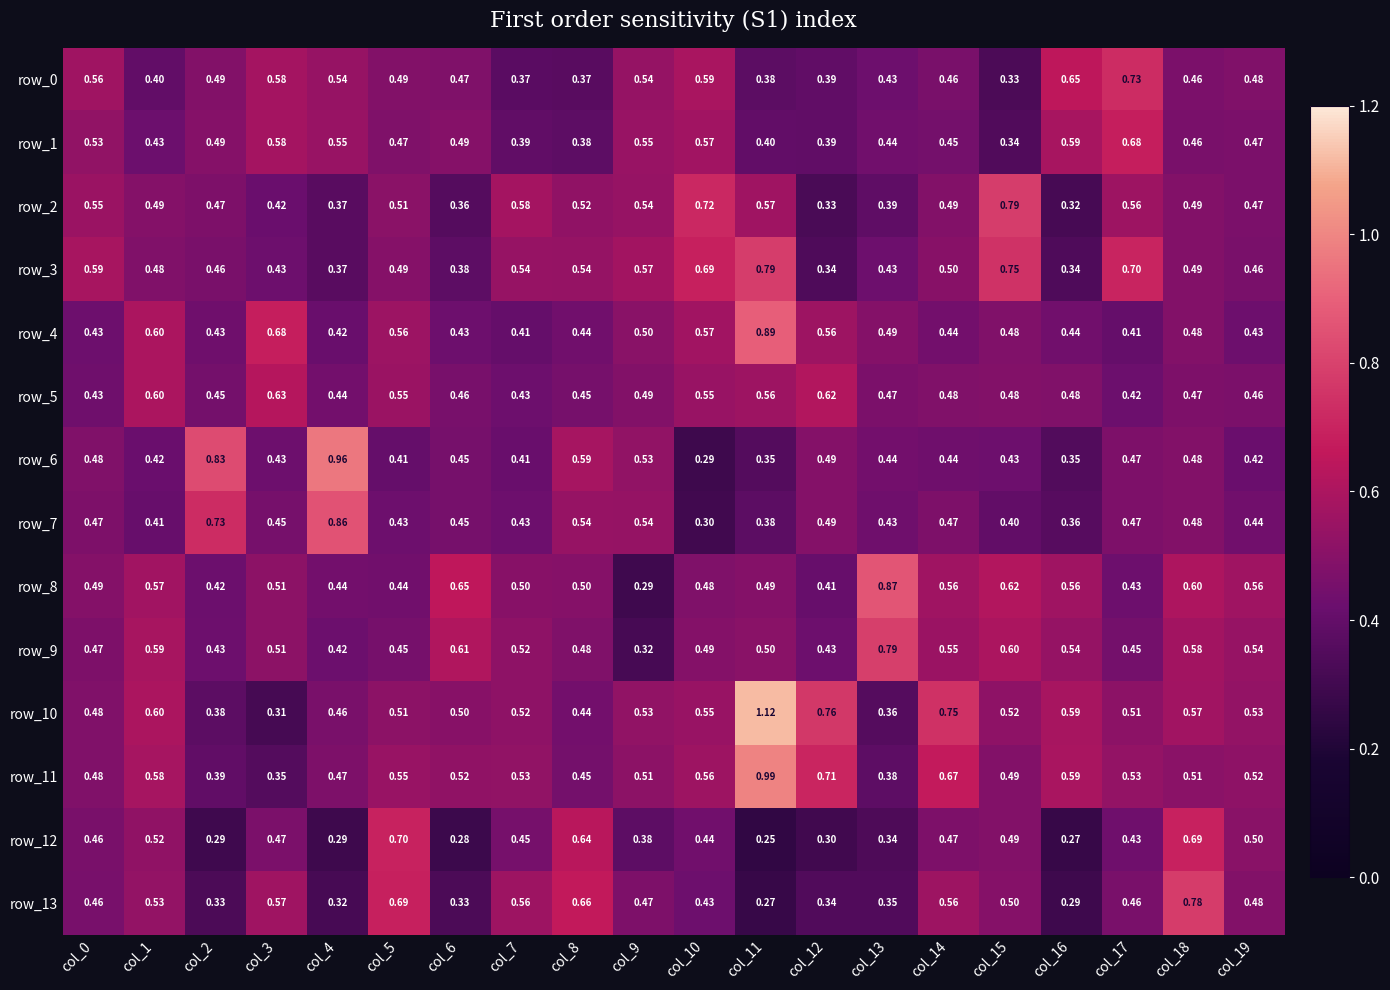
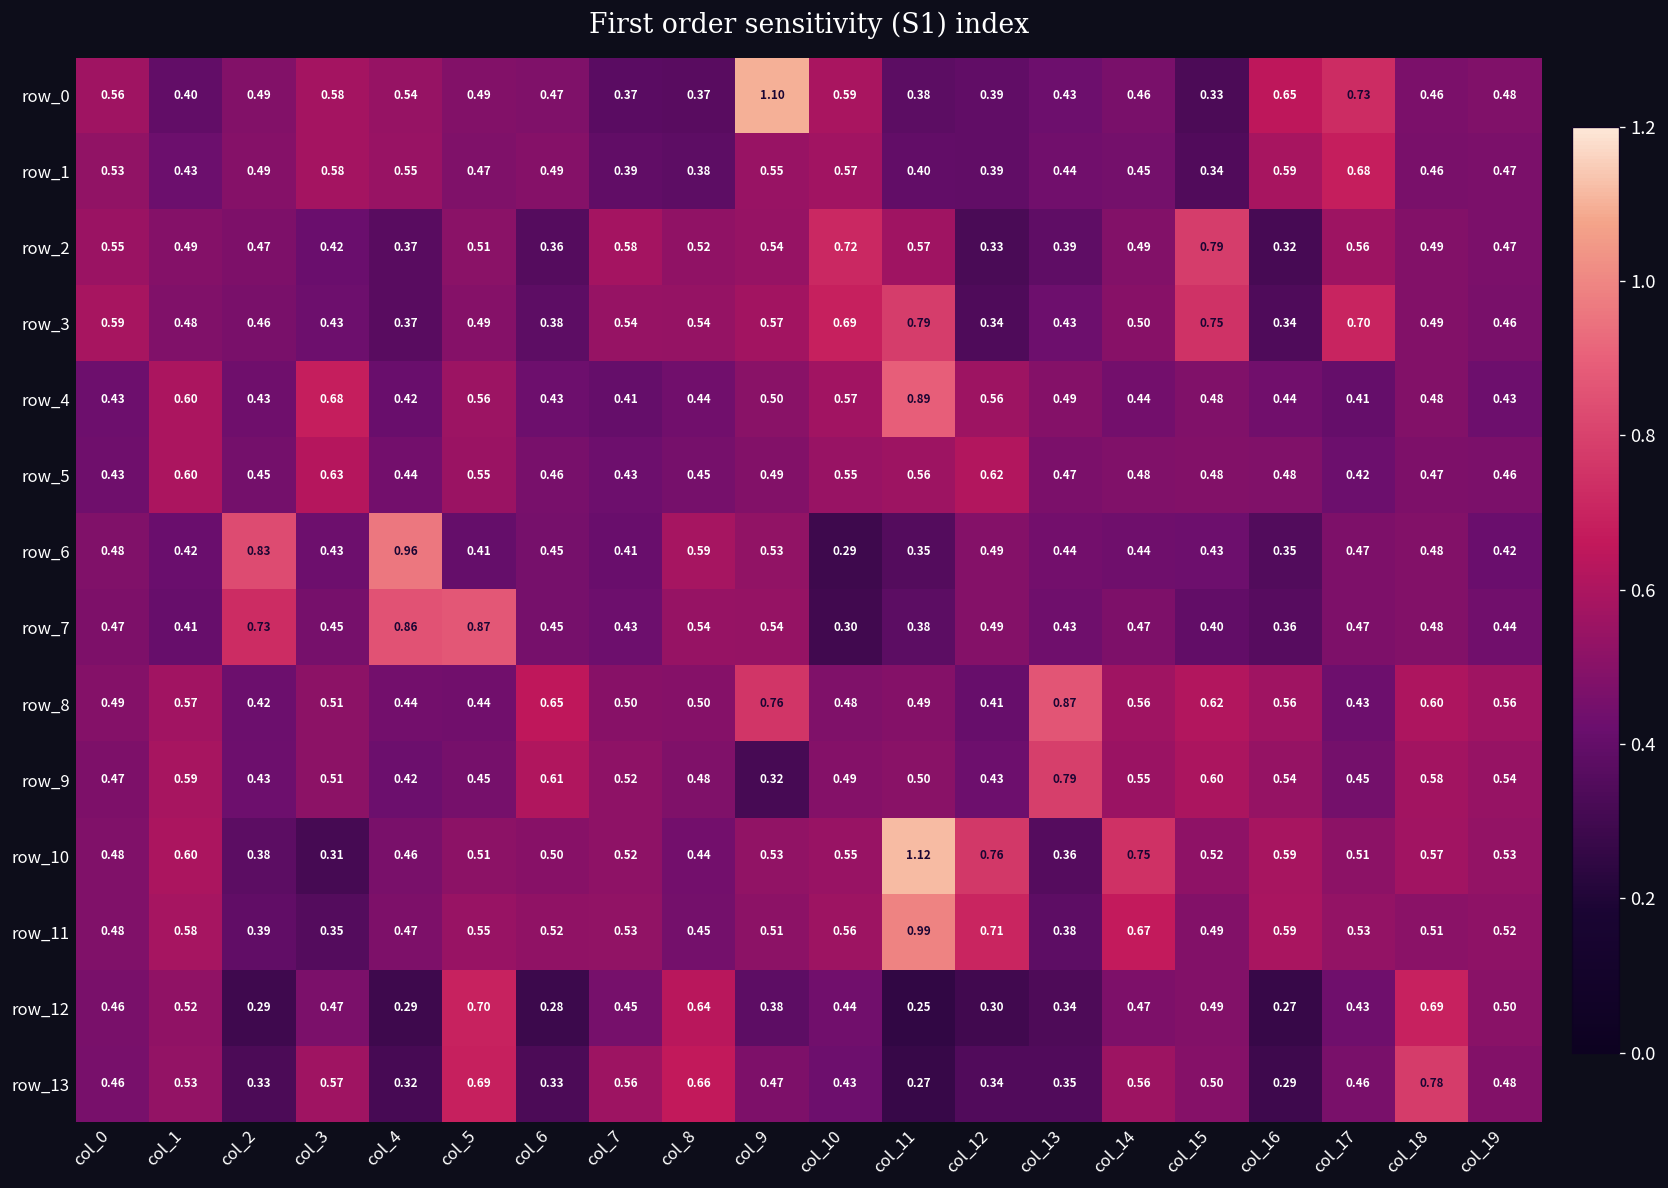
  {
    "row_0": {
      "col_0": 0.56,
      "col_1": 0.40,
      "col_2": 0.49,
      "col_3": 0.58,
      "col_4": 0.54,
      "col_5": 0.49,
      "col_6": 0.47,
      "col_7": 0.37,
      "col_8": 0.37,
-     "col_9": 0.54,
+     "col_9": 1.10,
      "col_10": 0.59,
      "col_11": 0.38,
      "col_12": 0.39,
      "col_13": 0.43,
      "col_14": 0.46,
      "col_15": 0.33,
      "col_16": 0.65,
      "col_17": 0.73,
      "col_18": 0.46,
      "col_19": 0.48
    },
    "row_7": {
      "col_0": 0.47,
      "col_1": 0.41,
      "col_2": 0.73,
      "col_3": 0.45,
      "col_4": 0.86,
-     "col_5": 0.43,
+     "col_5": 0.87,
      "col_6": 0.45,
      "col_7": 0.43,
      "col_8": 0.54,
      "col_9": 0.54,
      "col_10": 0.30,
      "col_11": 0.38,
      "col_12": 0.49,
      "col_13": 0.43,
      "col_14": 0.47,
      "col_15": 0.40,
      "col_16": 0.36,
      "col_17": 0.47,
      "col_18": 0.48,
      "col_19": 0.44
    },
    "row_8": {
      "col_0": 0.49,
      "col_1": 0.57,
      "col_2": 0.42,
      "col_3": 0.51,
      "col_4": 0.44,
      "col_5": 0.44,
      "col_6": 0.65,
      "col_7": 0.50,
      "col_8": 0.50,
-     "col_9": 0.29,
+     "col_9": 0.76,
      "col_10": 0.48,
      "col_11": 0.49,
      "col_12": 0.41,
      "col_13": 0.87,
      "col_14": 0.56,
      "col_15": 0.62,
      "col_16": 0.56,
      "col_17": 0.43,
      "col_18": 0.60,
      "col_19": 0.56
    }
  }
